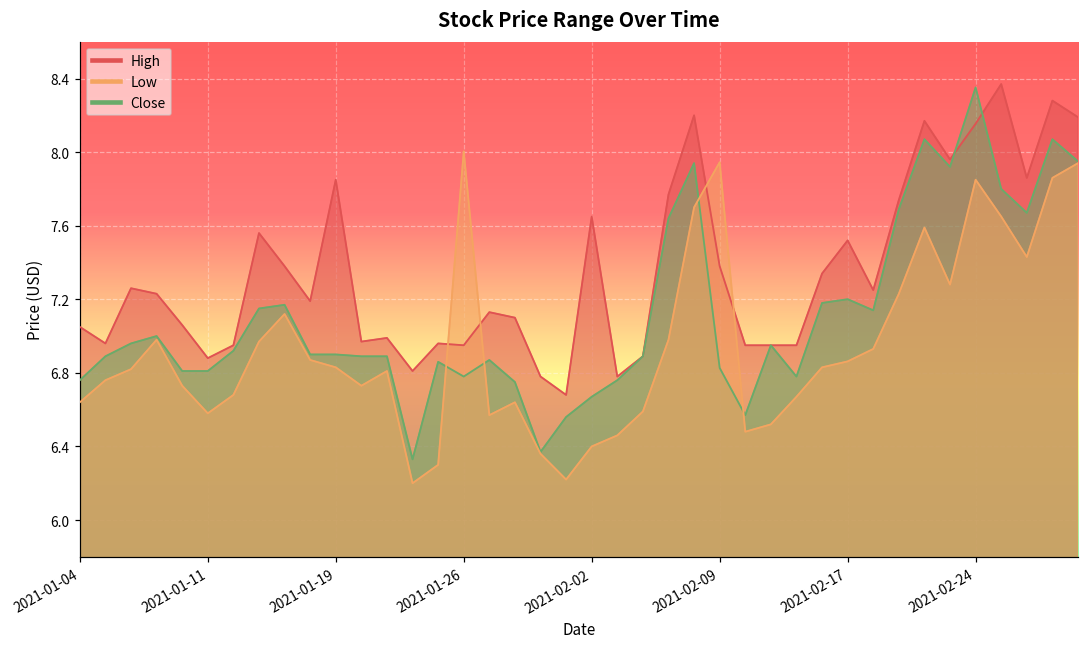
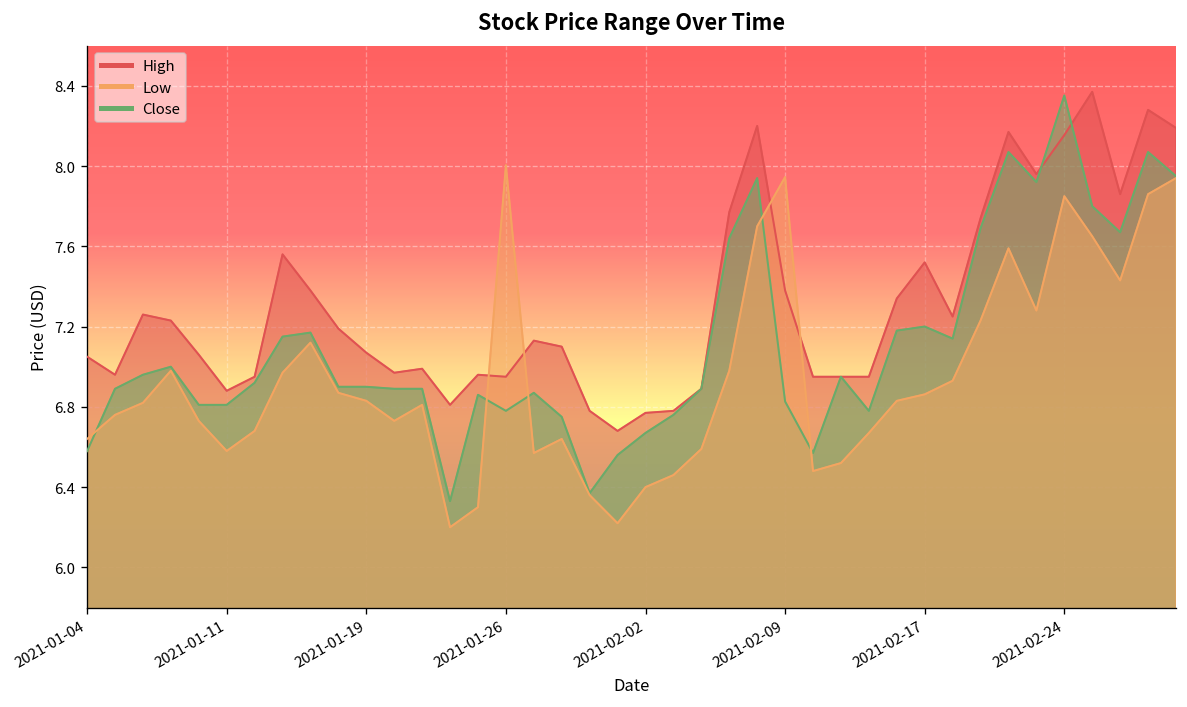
  {
    "High": {
      "2021-01-04": 7.05,
      "2021-01-11": 6.88,
-     "2021-01-19": 7.85,
+     "2021-01-19": 7.07,
      "2021-01-26": 6.95,
-     "2021-02-02": 7.65,
+     "2021-02-02": 6.77,
      "2021-02-09": 7.38,
      "2021-02-17": 7.52,
      "2021-02-24": 8.15
    },
    "Close": {
-     "2021-01-04": 6.76,
+     "2021-01-04": 6.58,
      "2021-01-11": 6.81,
      "2021-01-19": 6.90,
      "2021-01-26": 6.78,
      "2021-02-02": 6.67,
      "2021-02-09": 6.83,
      "2021-02-17": 7.20,
      "2021-02-24": 8.35
    },
    "Low": {
      "2021-01-04": 6.64,
      "2021-01-11": 6.58,
      "2021-01-19": 6.83,
      "2021-01-26": 8.00,
      "2021-02-02": 6.40,
      "2021-02-09": 7.95,
      "2021-02-17": 6.86,
      "2021-02-24": 7.85
    }
  }
